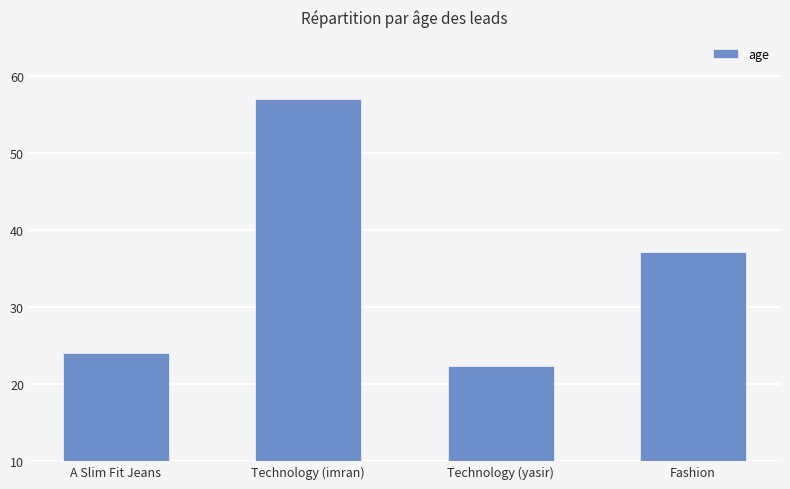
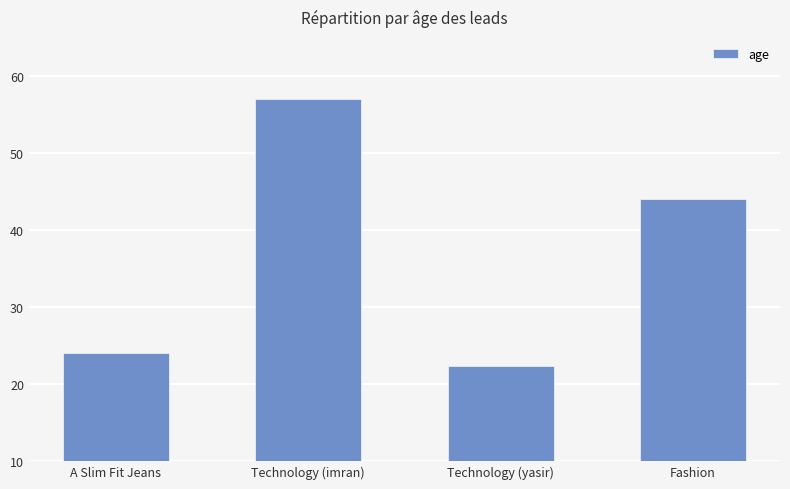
  {
    "A Slim Fit Jeans": 24,
    "Technology (imran)": 57,
    "Technology (yasir)": 22,
-   "Fashion": 37
+   "Fashion": 44
  }
